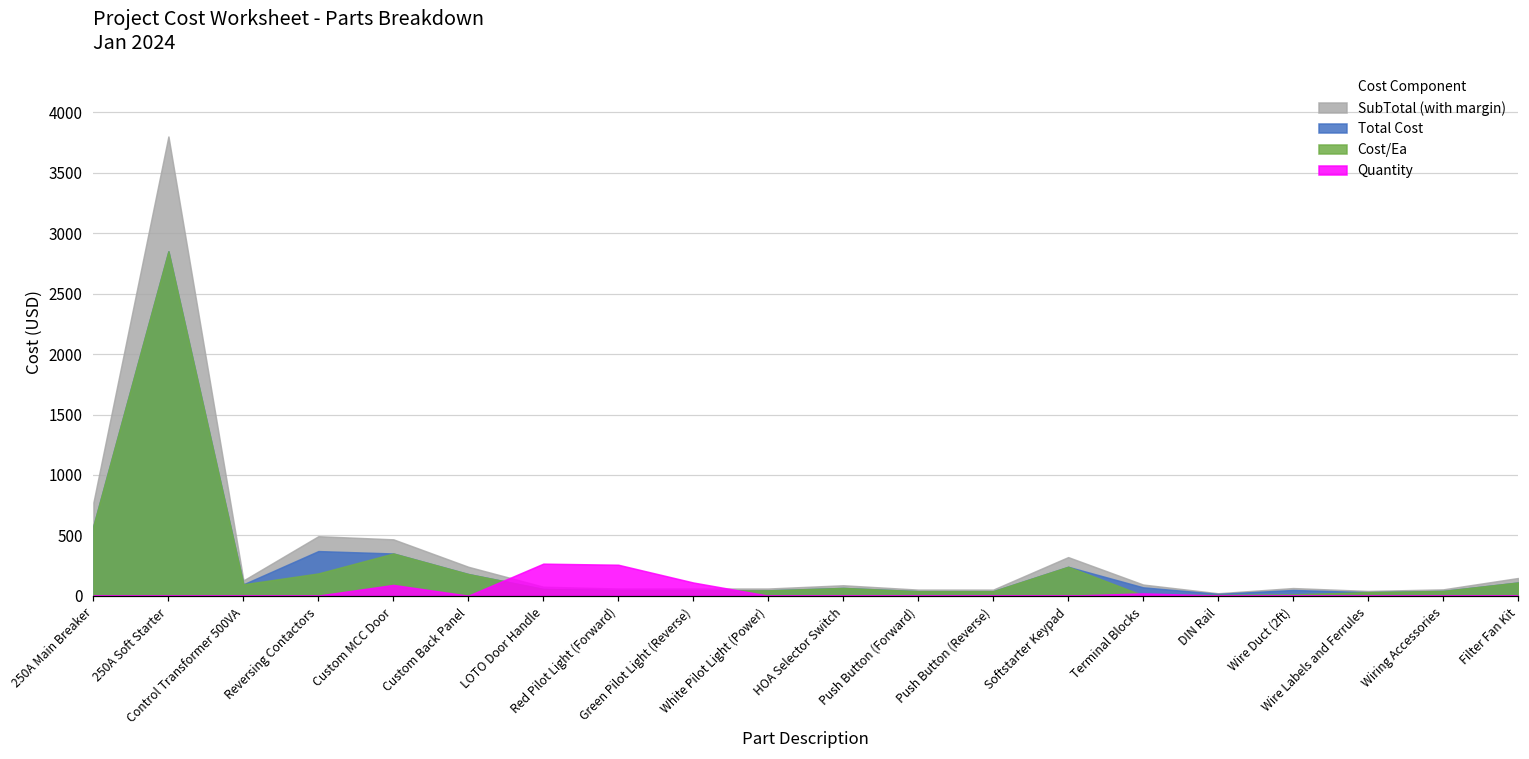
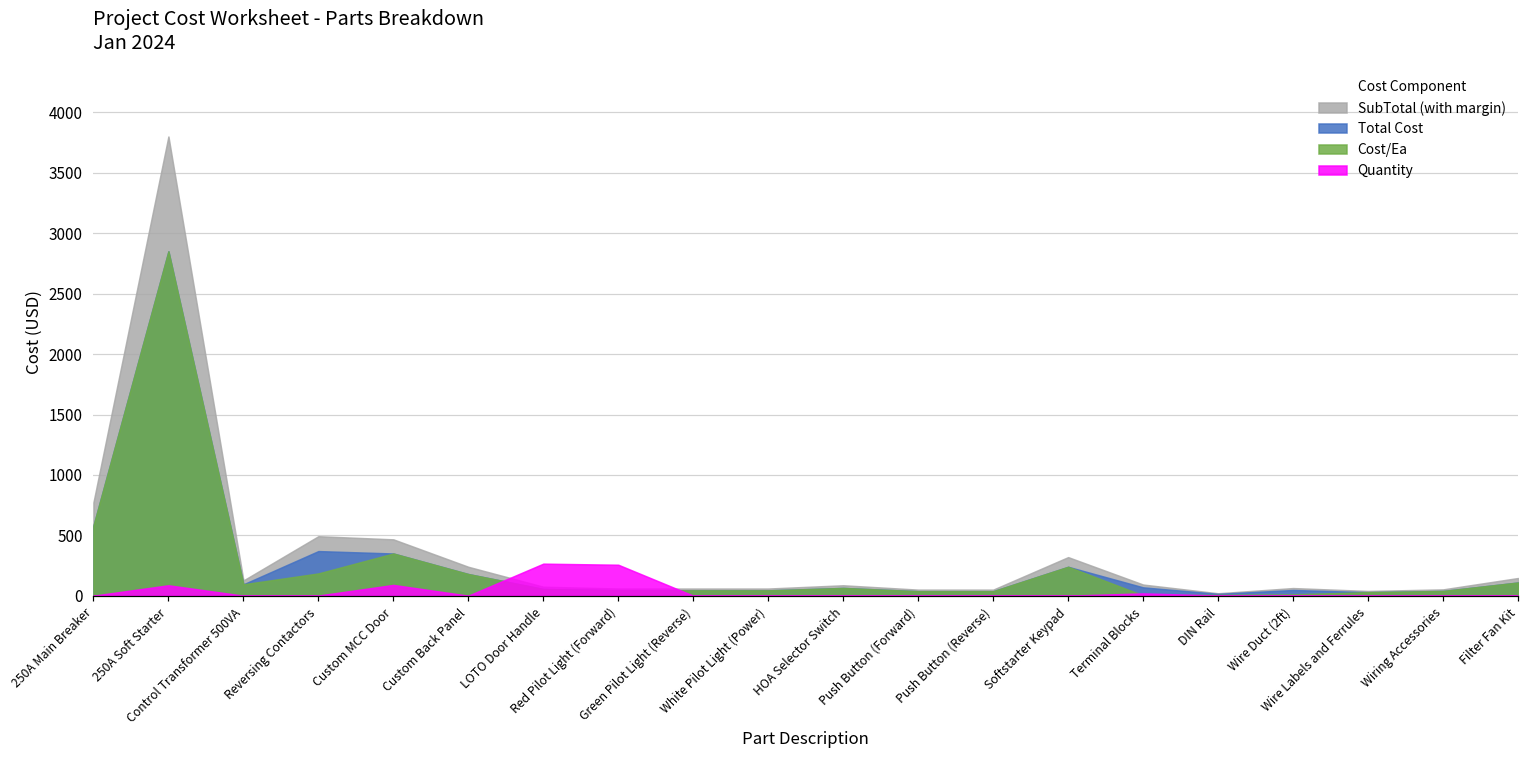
  {
    "SubTotal (with margin)": {
      "250A Main Breaker": 770,
      "250A Soft Starter": 3800,
      "Control Transformer 500VA": 130,
      "Reversing Contactors": 490,
      "Custom MCC Door": 470,
      "Custom Back Panel": 240,
      "Softstarter Keypad": 320,
      "Terminal Blocks": 90,
      "Filter Fan Kit": 150
    },
    "Total Cost": {
      "Reversing Contactors": 370,
      "Terminal Blocks": 70
    },
    "Cost/Ea": {
      "Reversing Contactors": 190
    },
    "Quantity": {
-     "250A Soft Starter": 0,
+     "250A Soft Starter": 90,
      "Custom MCC Door": 90,
      "LOTO Door Handle": 270,
      "Red Pilot Light (Forward)": 260,
-     "Green Pilot Light (Reverse)": 110
+     "Green Pilot Light (Reverse)": 0
    }
  }
